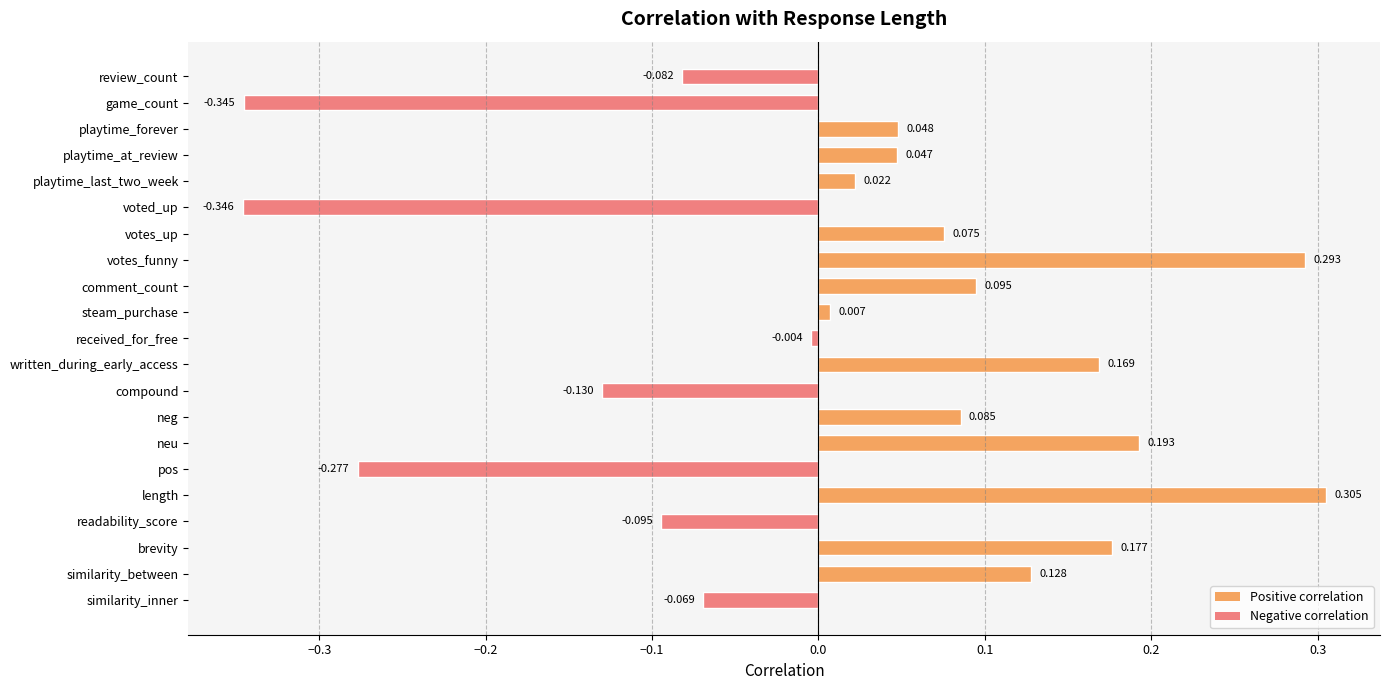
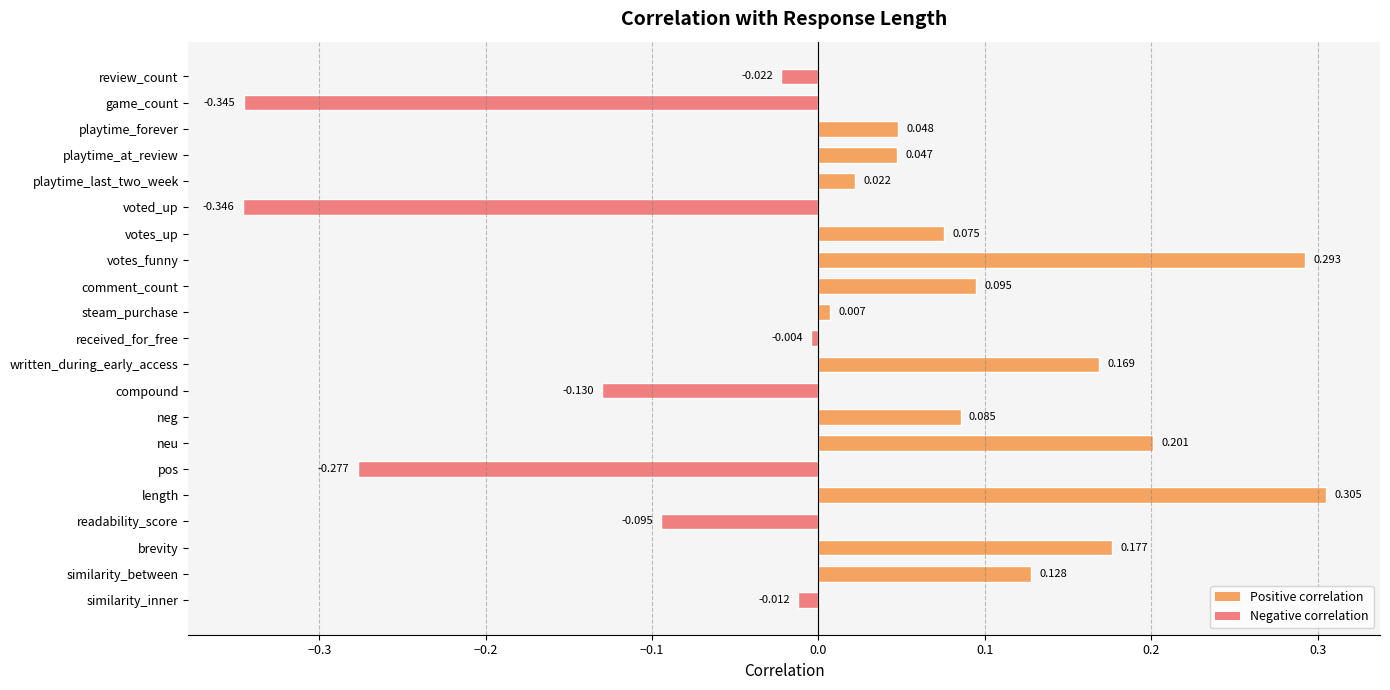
  {
-   "review_count": -0.082,
+   "review_count": -0.022,
    "game_count": -0.345,
    "playtime_forever": 0.048,
    "playtime_at_review": 0.047,
    "playtime_last_two_week": 0.022,
    "voted_up": -0.346,
    "votes_up": 0.075,
    "votes_funny": 0.293,
    "comment_count": 0.095,
    "steam_purchase": 0.007,
    "received_for_free": -0.004,
    "written_during_early_access": 0.169,
    "compound": -0.130,
    "neg": 0.085,
-   "neu": 0.193,
+   "neu": 0.201,
    "pos": -0.277,
    "length": 0.305,
    "readability_score": -0.095,
    "brevity": 0.177,
    "similarity_between": 0.128,
-   "similarity_inner": -0.069
+   "similarity_inner": -0.012
  }
